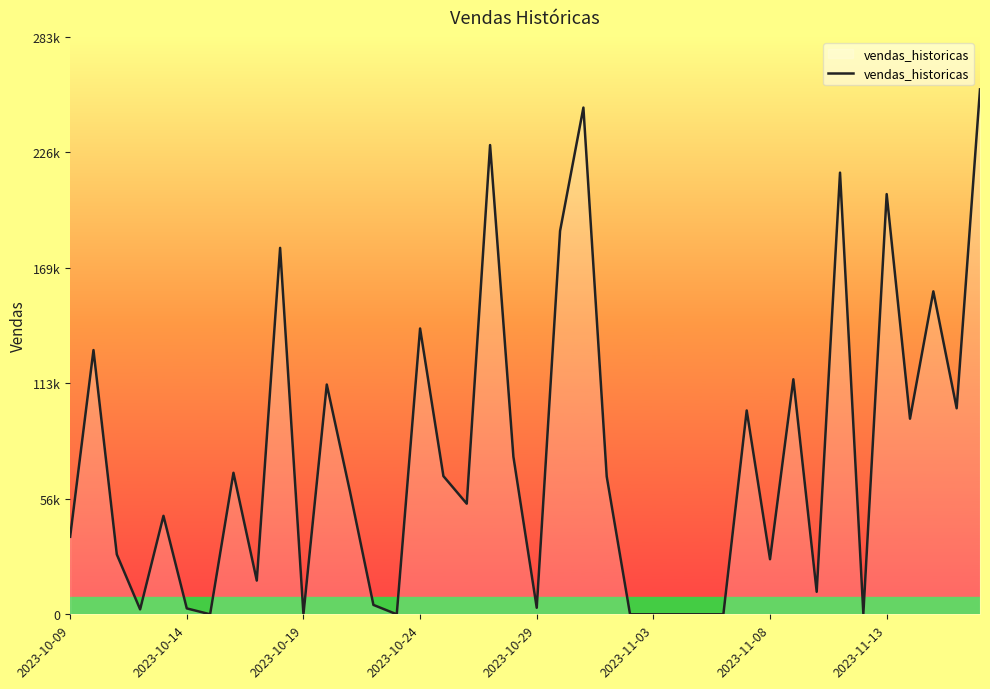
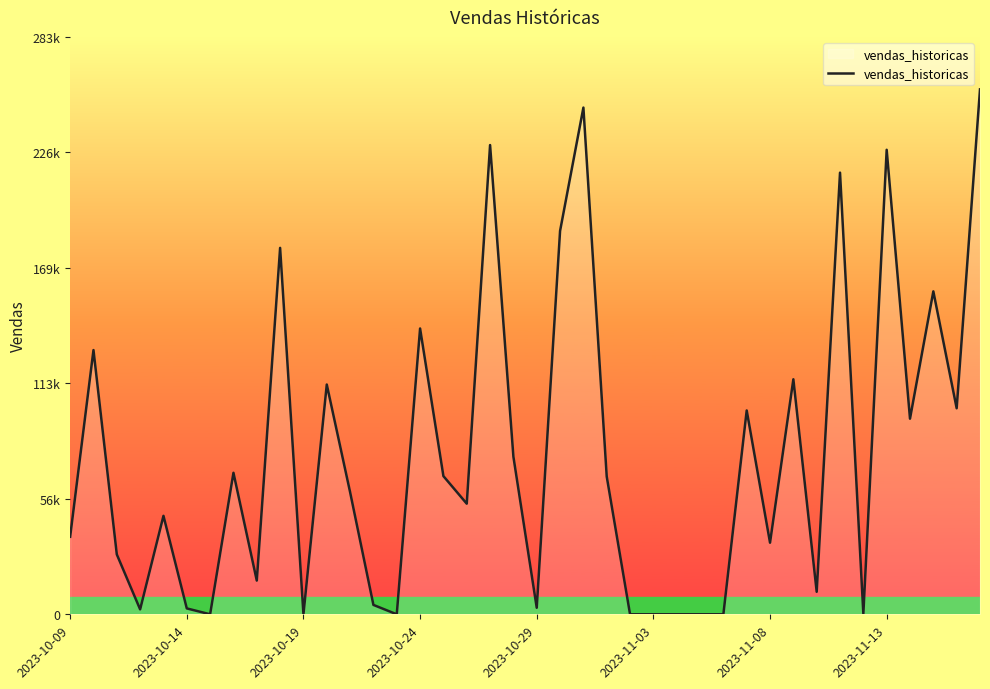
  {
    "2023-10-09": 38000,
    "2023-10-24": 140000,
-   "2023-11-08": 27000,
-   "2023-11-13": 206000
+   "2023-11-08": 35000,
+   "2023-11-13": 228000
  }
